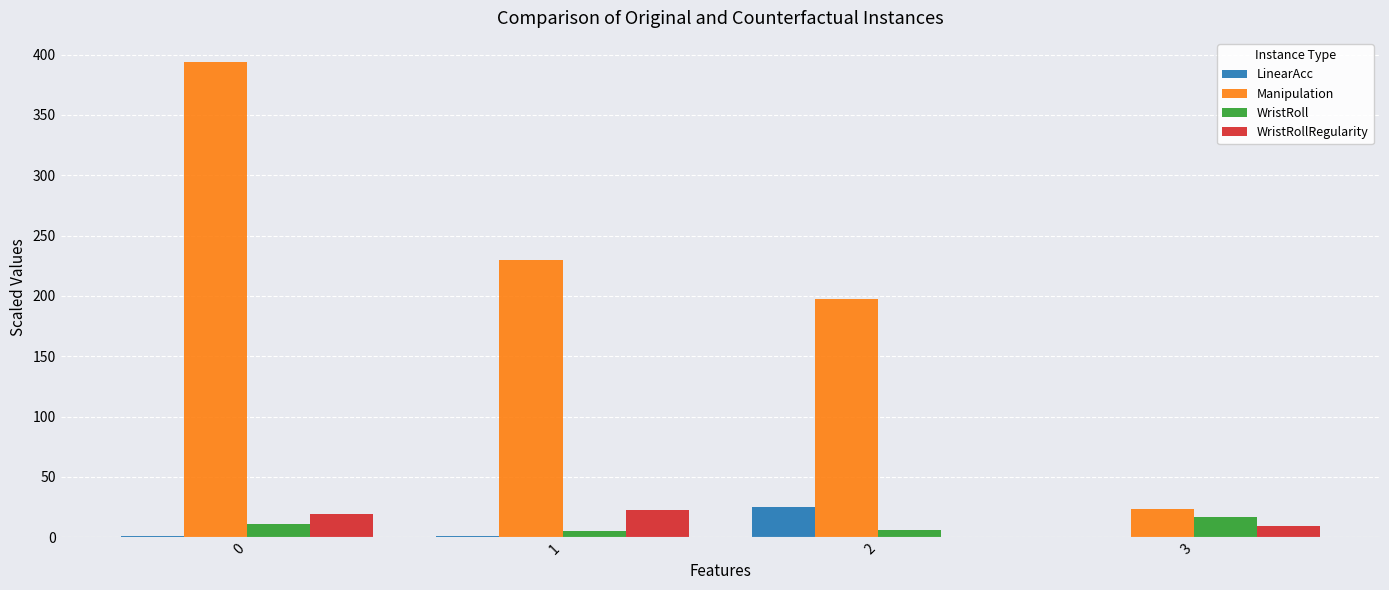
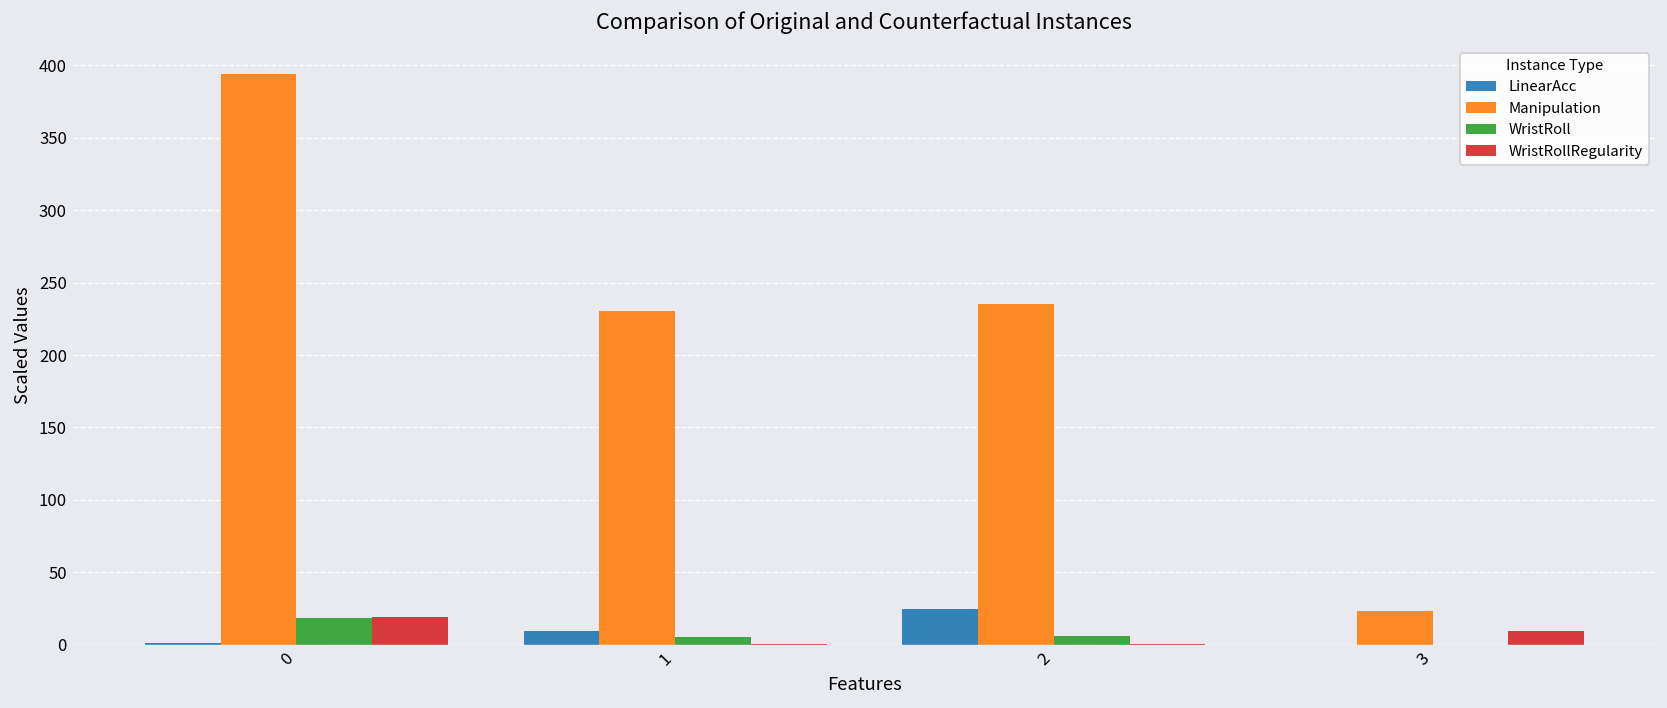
  {
    "LinearAcc": {
-     "1": 1,
+     "1": 9,
      "2": 25,
      "3": 0
    },
    "Manipulation": {
      "0": 394,
      "1": 230,
-     "2": 197,
+     "2": 235,
      "3": 23
    },
    "WristRoll": {
-     "0": 11,
+     "0": 18,
      "1": 6,
      "2": 6,
-     "3": 17
+     "3": 0
    },
    "WristRollRegularity": {
      "0": 19,
-     "1": 23,
+     "1": 0,
      "3": 9
    }
  }
